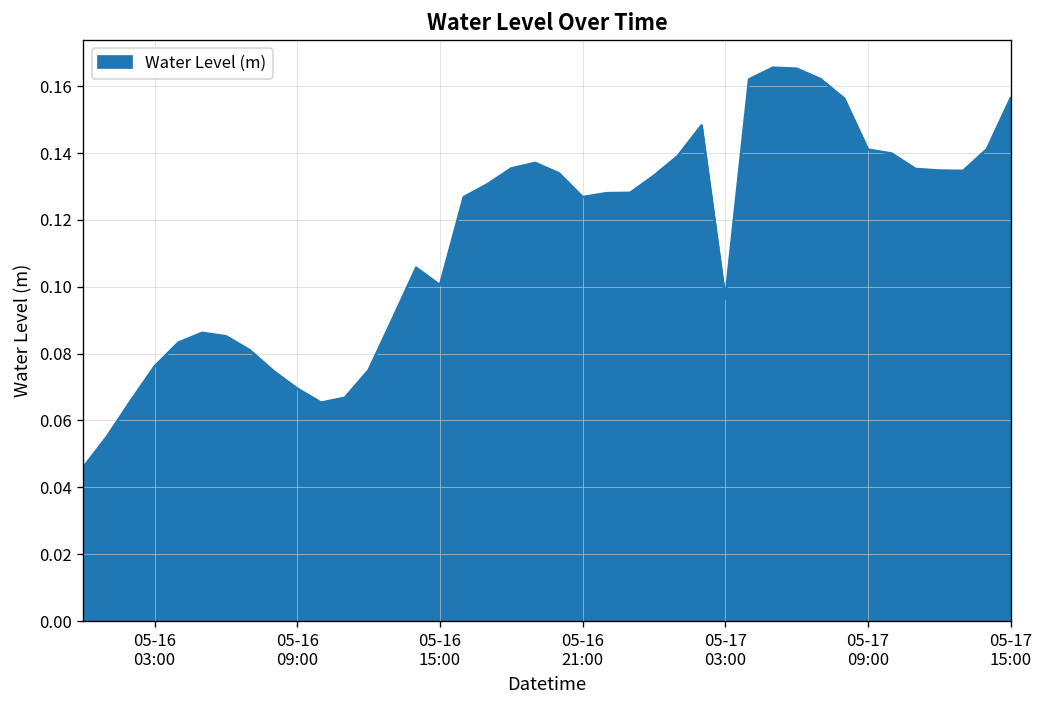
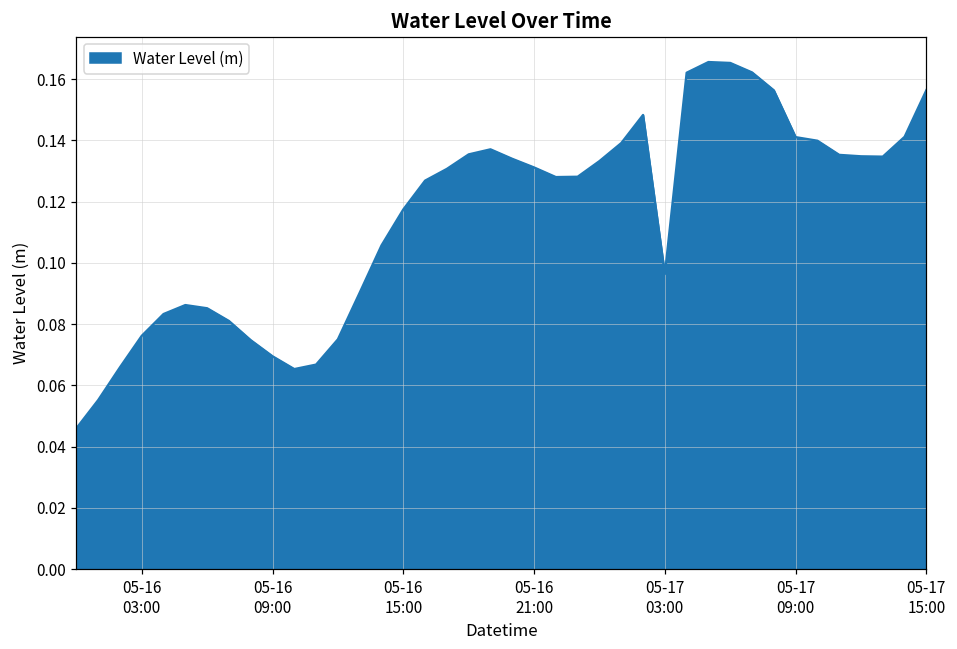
  {
    "05-16 03:00": 0.076,
    "05-16 09:00": 0.070,
-   "05-16 15:00": 0.100,
-   "05-16 21:00": 0.127,
+   "05-16 15:00": 0.117,
+   "05-16 21:00": 0.131,
    "05-17 03:00": 0.096,
    "05-17 09:00": 0.141,
    "05-17 15:00": 0.156
  }
